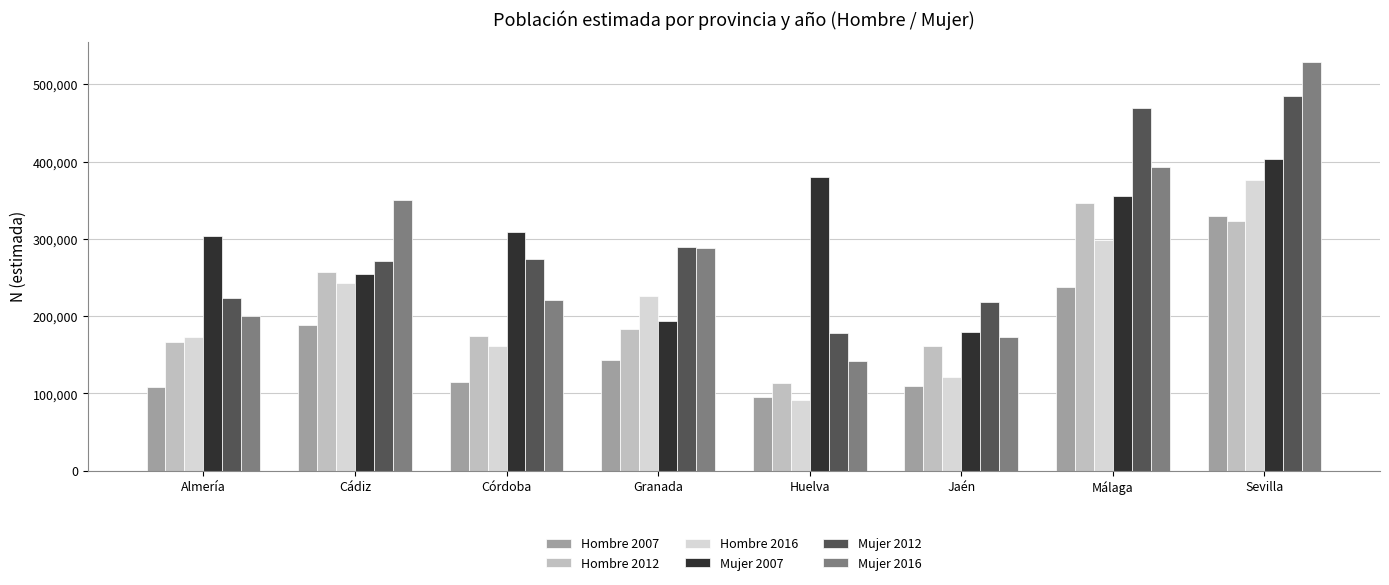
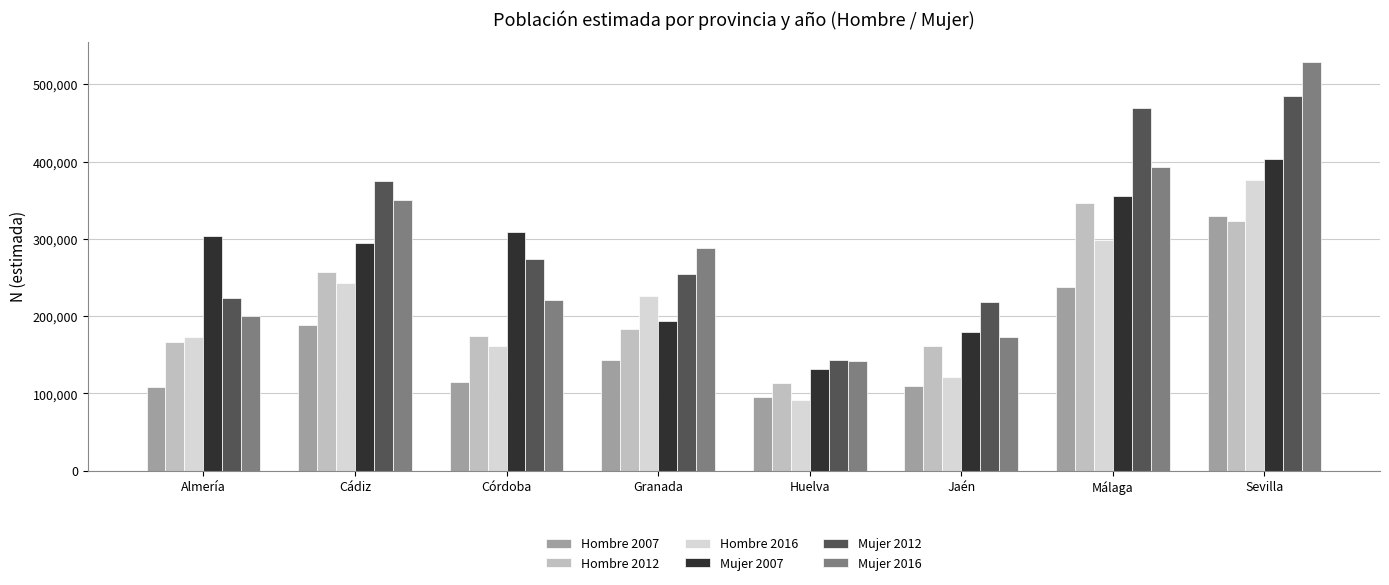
  {
    "Mujer 2007": {
      "Almería": "300,000",
-     "Cádiz": "260,000",
+     "Cádiz": "290,000",
      "Córdoba": "310,000",
      "Granada": "190,000",
-     "Huelva": "380,000",
+     "Huelva": "130,000",
      "Jaén": "180,000",
      "Málaga": "360,000",
      "Sevilla": "400,000"
    },
    "Mujer 2012": {
      "Almería": "220,000",
-     "Cádiz": "270,000",
+     "Cádiz": "380,000",
      "Córdoba": "270,000",
-     "Granada": "290,000",
-     "Huelva": "180,000",
+     "Granada": "260,000",
+     "Huelva": "140,000",
      "Jaén": "220,000",
      "Málaga": "470,000",
      "Sevilla": "480,000"
    }
  }
